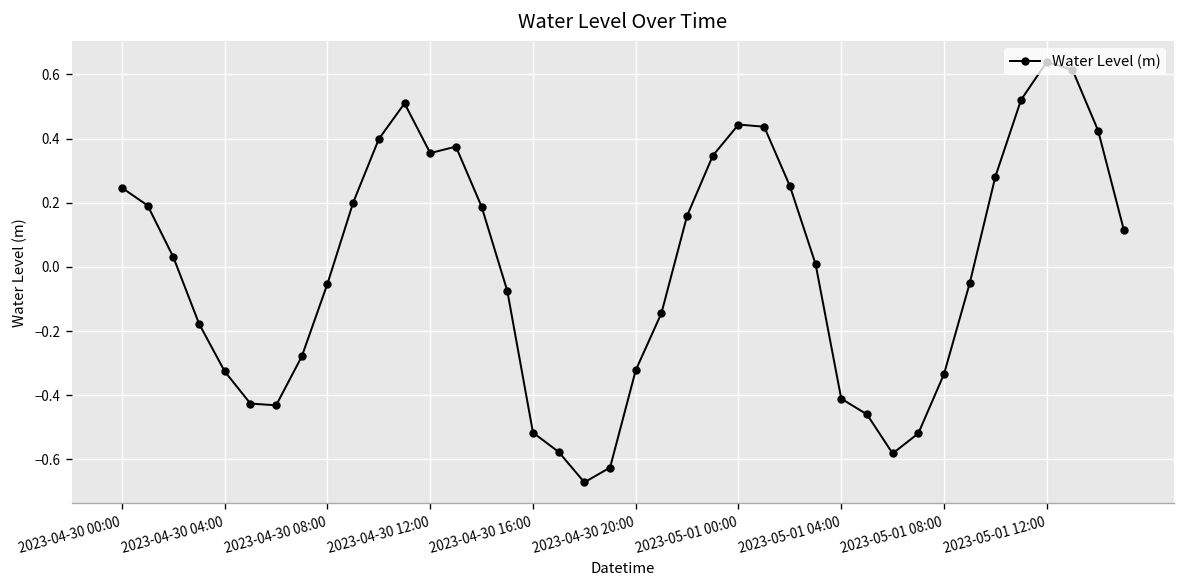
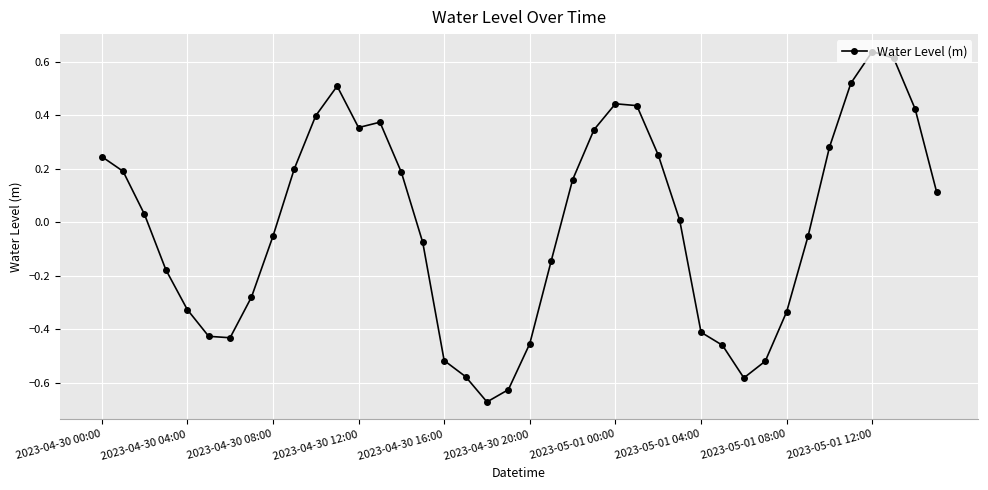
  {
    "2023-04-30 00:00": 0.25,
    "2023-04-30 04:00": -0.33,
    "2023-04-30 08:00": -0.05,
    "2023-04-30 12:00": 0.35,
    "2023-04-30 16:00": -0.52,
-   "2023-04-30 20:00": -0.32,
+   "2023-04-30 20:00": -0.45,
    "2023-05-01 00:00": 0.44,
    "2023-05-01 04:00": -0.41,
    "2023-05-01 08:00": -0.33
  }
